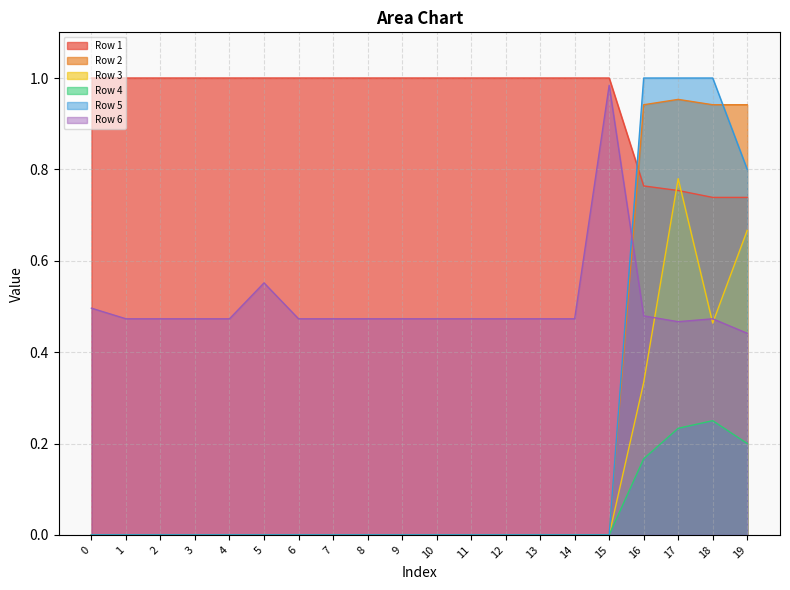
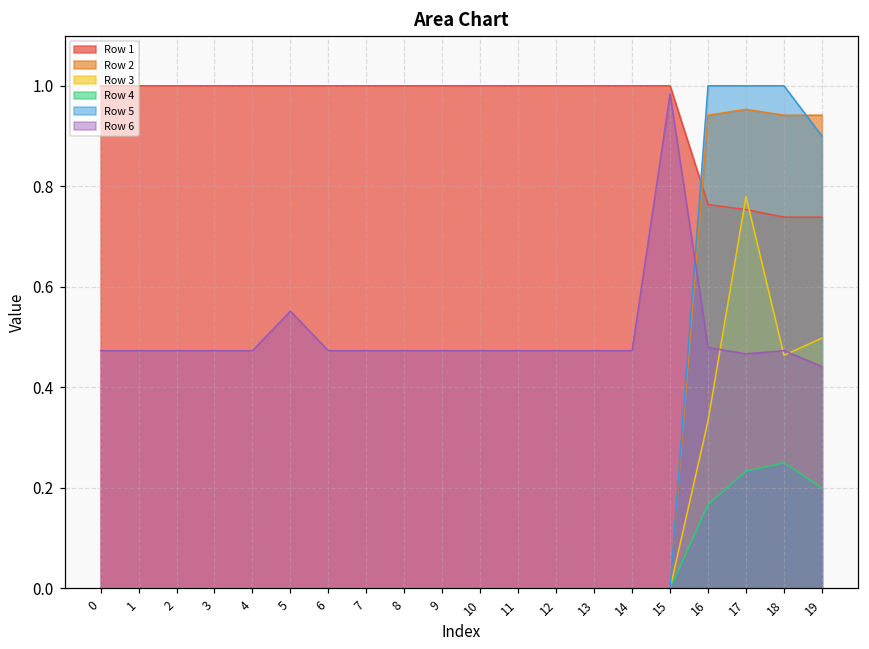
  {
    "Row 3": {
      "16": 0.33,
      "17": 0.78,
      "18": 0.46,
-     "19": 0.67
+     "19": 0.50
    },
    "Row 4": {
      "16": 0.17,
      "17": 0.23,
      "18": 0.25,
      "19": 0.20
    },
    "Row 5": {
      "16": 1.0,
      "17": 1.0,
      "18": 1.0,
-     "19": 0.8
+     "19": 0.9
    },
    "Row 6": {
-     "0": 0.50,
+     "0": 0.47,
      "1": 0.47,
      "2": 0.47,
      "3": 0.47,
      "4": 0.47,
      "5": 0.55,
      "6": 0.47,
      "7": 0.47,
      "8": 0.47,
      "9": 0.47,
      "10": 0.47,
      "11": 0.47,
      "12": 0.47,
      "13": 0.47,
      "14": 0.47,
      "15": 0.98,
      "16": 0.48,
      "17": 0.47,
      "18": 0.47,
      "19": 0.44
    }
  }
